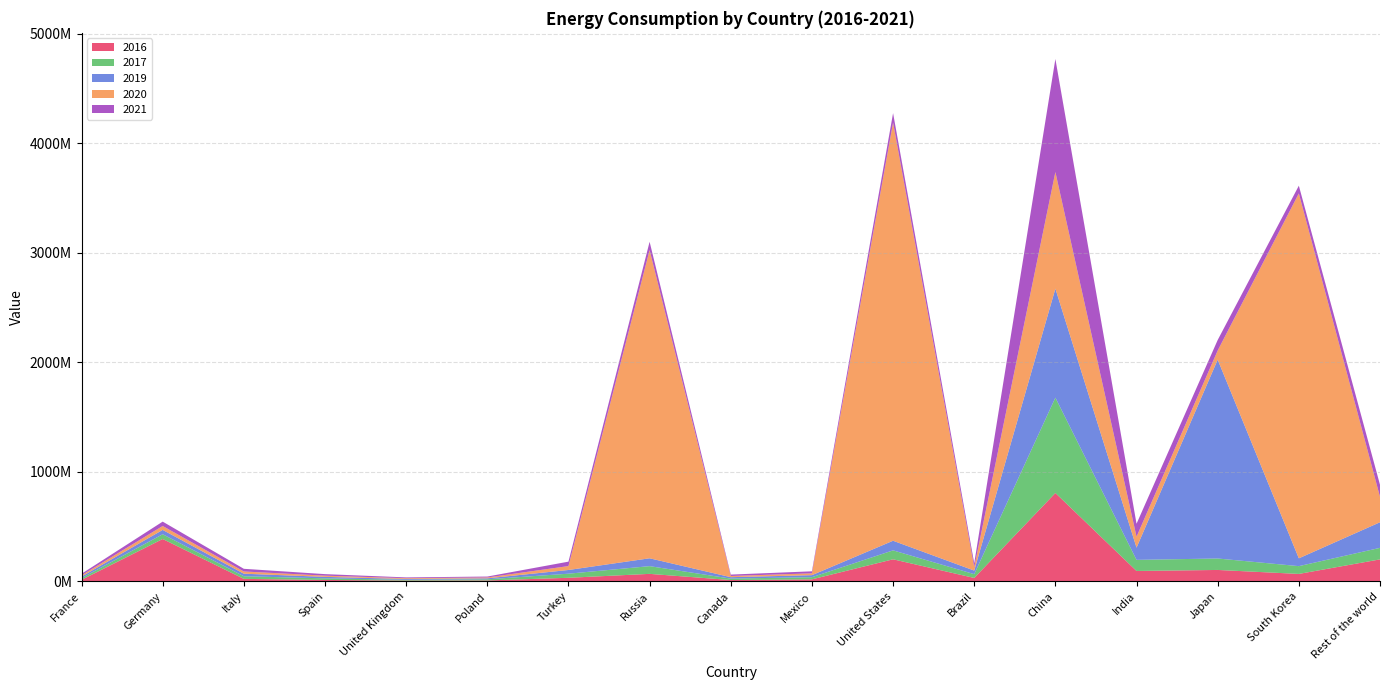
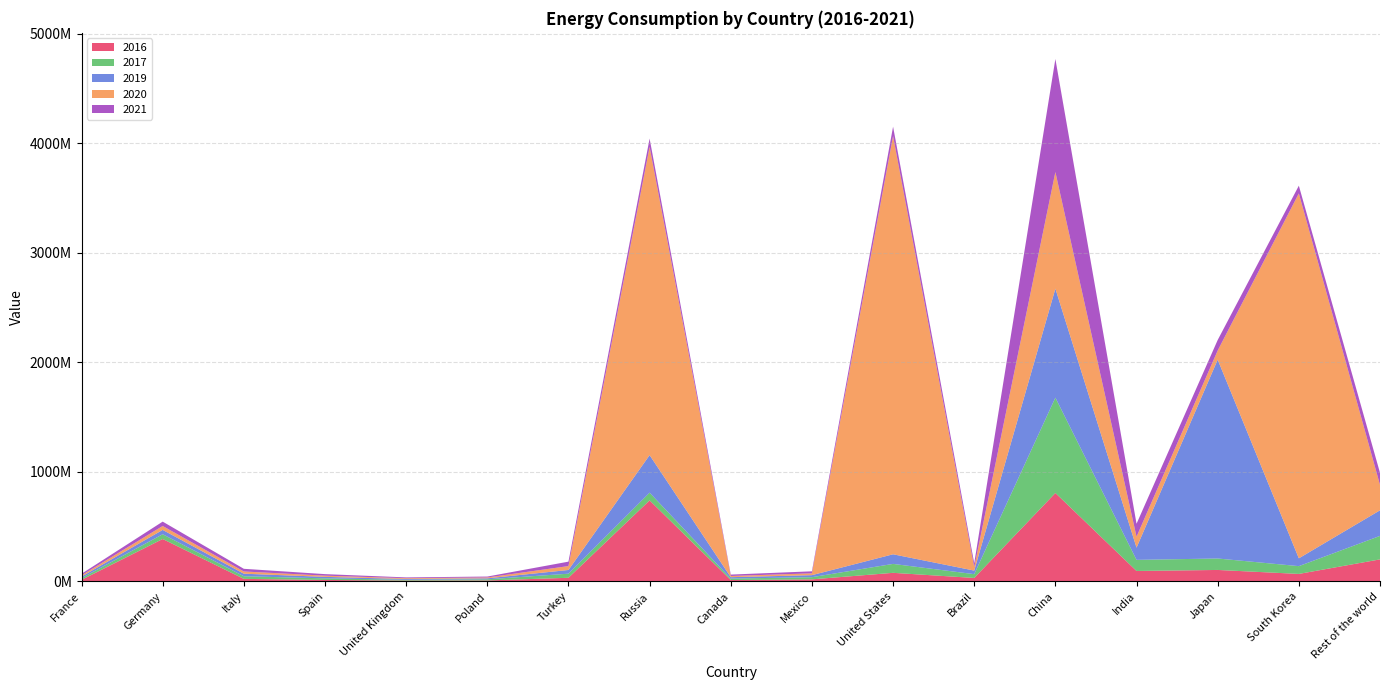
  {
    "2016": {
      "Germany": 390000000,
      "Italy": 20000000,
      "Turkey": 30000000,
-     "Russia": 70000000,
-     "United States": 200000000,
+     "Russia": 740000000,
+     "United States": 80000000,
      "Brazil": 30000000,
      "China": 810000000,
      "India": 100000000,
      "Japan": 100000000,
      "South Korea": 70000000,
      "Rest of the world": 200000000
    },
    "2017": {
      "Germany": 40000000,
      "Turkey": 40000000,
      "Russia": 70000000,
      "United States": 80000000,
      "Brazil": 30000000,
      "China": 870000000,
      "India": 100000000,
      "Japan": 100000000,
      "South Korea": 70000000,
-     "Rest of the world": 110000000
+     "Rest of the world": 210000000
    },
    "2019": {
      "Germany": 40000000,
      "Turkey": 30000000,
-     "Russia": 70000000,
+     "Russia": 340000000,
      "United States": 90000000,
      "Brazil": 30000000,
      "China": 1000000000,
      "India": 110000000,
      "Japan": 1820000000,
      "South Korea": 70000000,
      "Rest of the world": 230000000
    },
    "2020": {
      "Germany": 40000000,
      "Turkey": 40000000,
      "Russia": 2810000000,
      "United States": 3820000000,
      "Brazil": 30000000,
      "China": 1060000000,
      "India": 100000000,
      "Japan": 80000000,
      "South Korea": 3330000000,
      "Rest of the world": 230000000
    },
    "2021": {
      "Germany": 40000000,
      "Italy": 20000000,
      "Turkey": 40000000,
      "Russia": 80000000,
      "United States": 90000000,
      "Brazil": 40000000,
      "China": 1030000000,
      "India": 120000000,
      "Japan": 100000000,
      "South Korea": 70000000,
      "Rest of the world": 110000000
    }
  }
